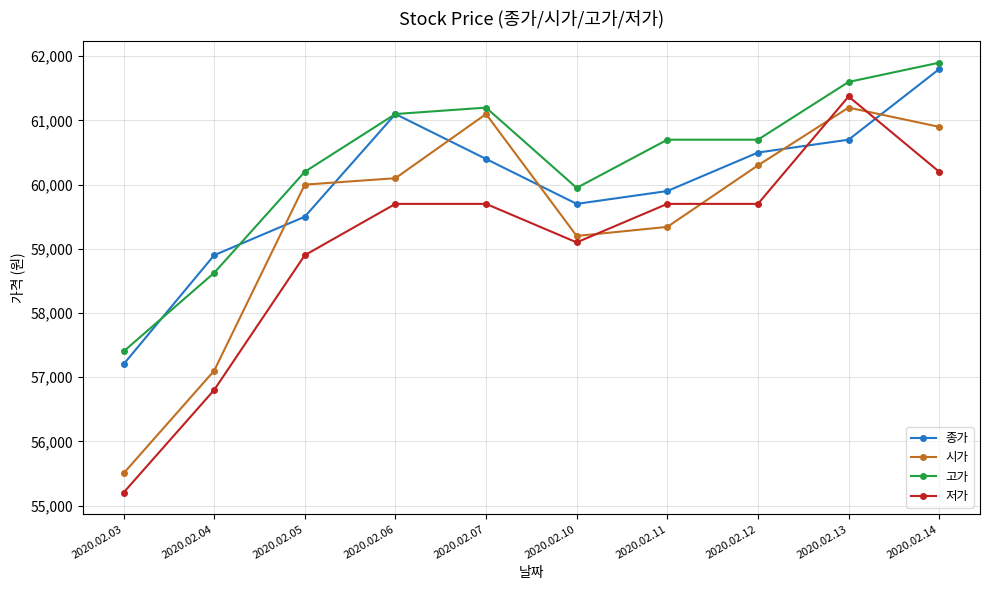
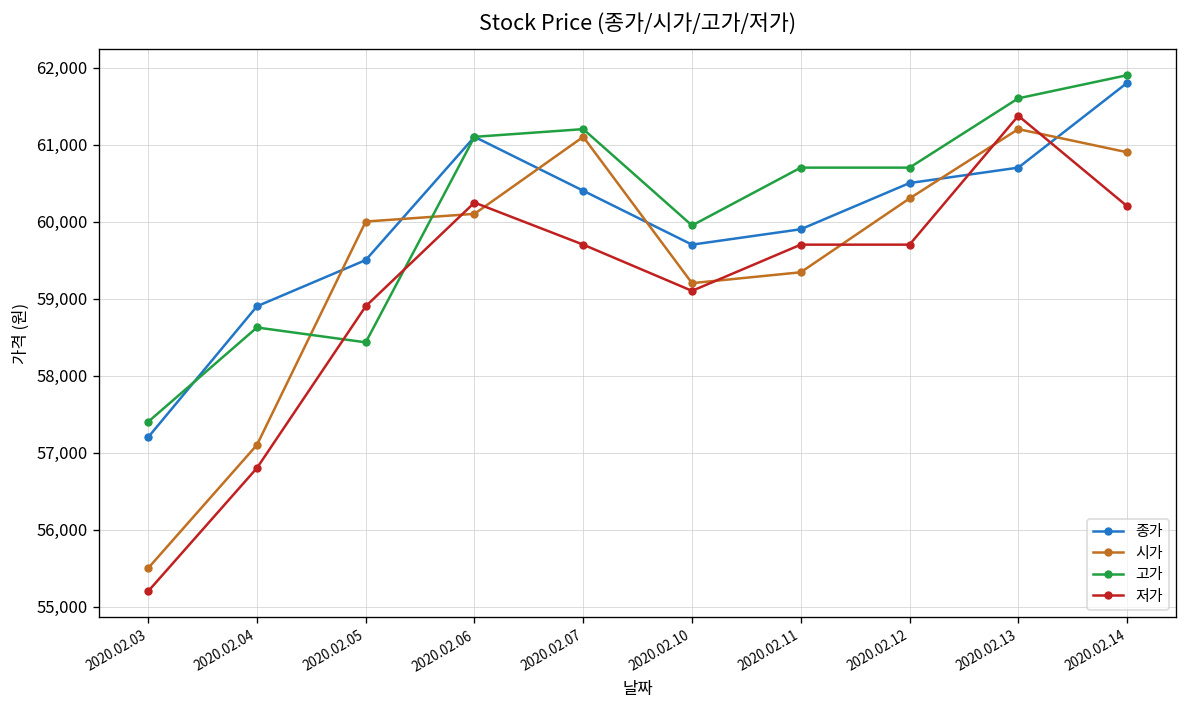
  {
    "종가": {
      "2020.02.03": "57,200",
      "2020.02.04": "58,900",
      "2020.02.05": "59,500",
      "2020.02.07": "60,400",
      "2020.02.10": "59,700",
      "2020.02.11": "59,900",
      "2020.02.12": "60,500",
      "2020.02.13": "60,700",
      "2020.02.14": "61,800"
    },
    "시가": {
      "2020.02.03": "55,500",
      "2020.02.04": "57,100",
      "2020.02.05": "60,000",
      "2020.02.06": "60,100",
      "2020.02.07": "61,100",
      "2020.02.10": "59,200",
      "2020.02.11": "59,300",
      "2020.02.12": "60,300",
      "2020.02.13": "61,200",
      "2020.02.14": "60,900"
    },
    "고가": {
      "2020.02.03": "57,400",
      "2020.02.04": "58,600",
-     "2020.02.05": "60,200",
+     "2020.02.05": "58,400",
      "2020.02.07": "61,200",
      "2020.02.10": "59,900",
      "2020.02.11": "60,700",
      "2020.02.12": "60,700",
      "2020.02.13": "61,600",
      "2020.02.14": "61,900"
    },
    "저가": {
      "2020.02.03": "55,200",
      "2020.02.04": "56,800",
      "2020.02.05": "58,900",
-     "2020.02.06": "59,700",
+     "2020.02.06": "60,200",
      "2020.02.07": "59,700",
      "2020.02.10": "59,100",
      "2020.02.11": "59,700",
      "2020.02.12": "59,700",
      "2020.02.13": "61,400",
      "2020.02.14": "60,200"
    }
  }
